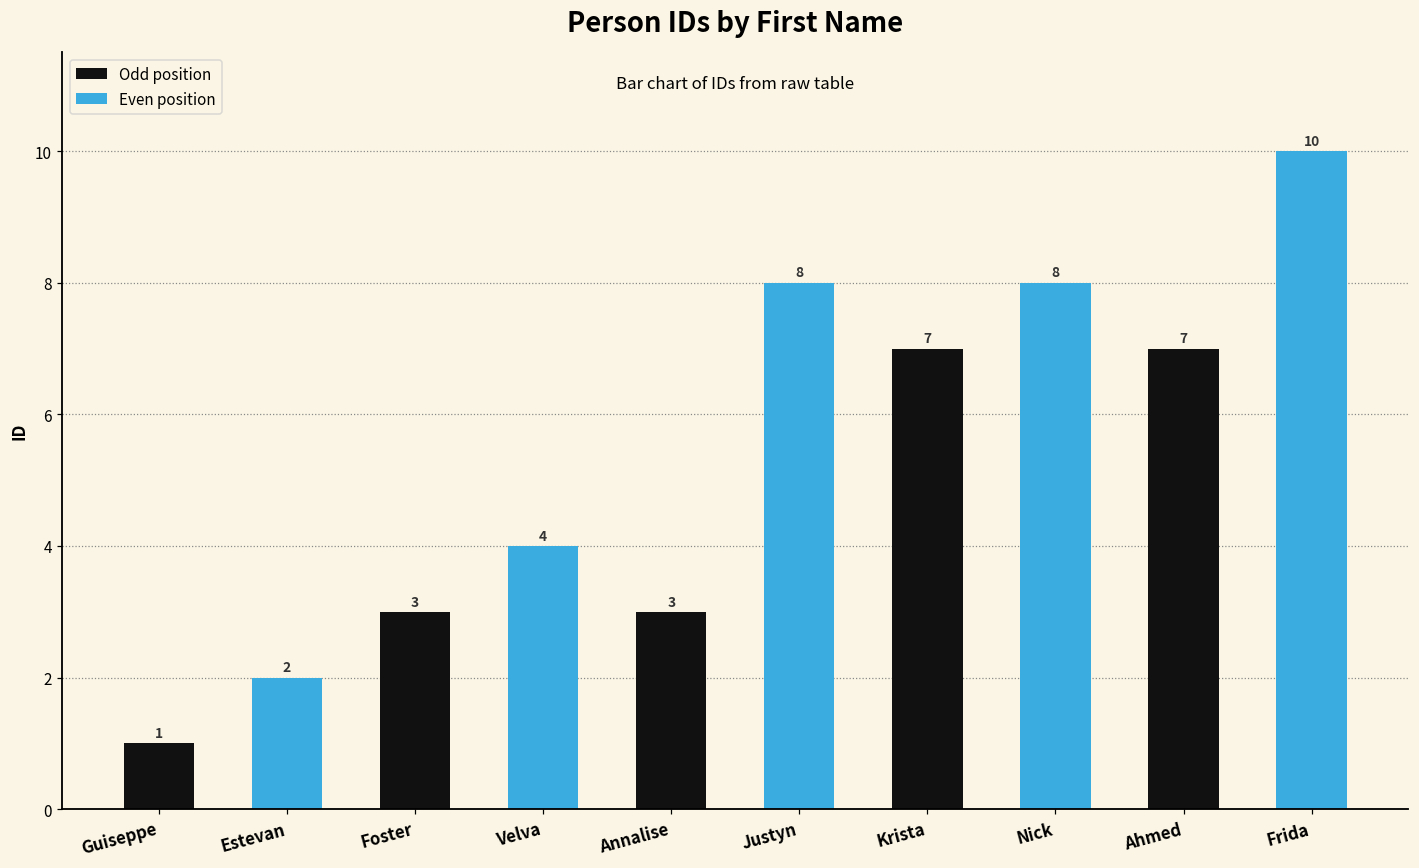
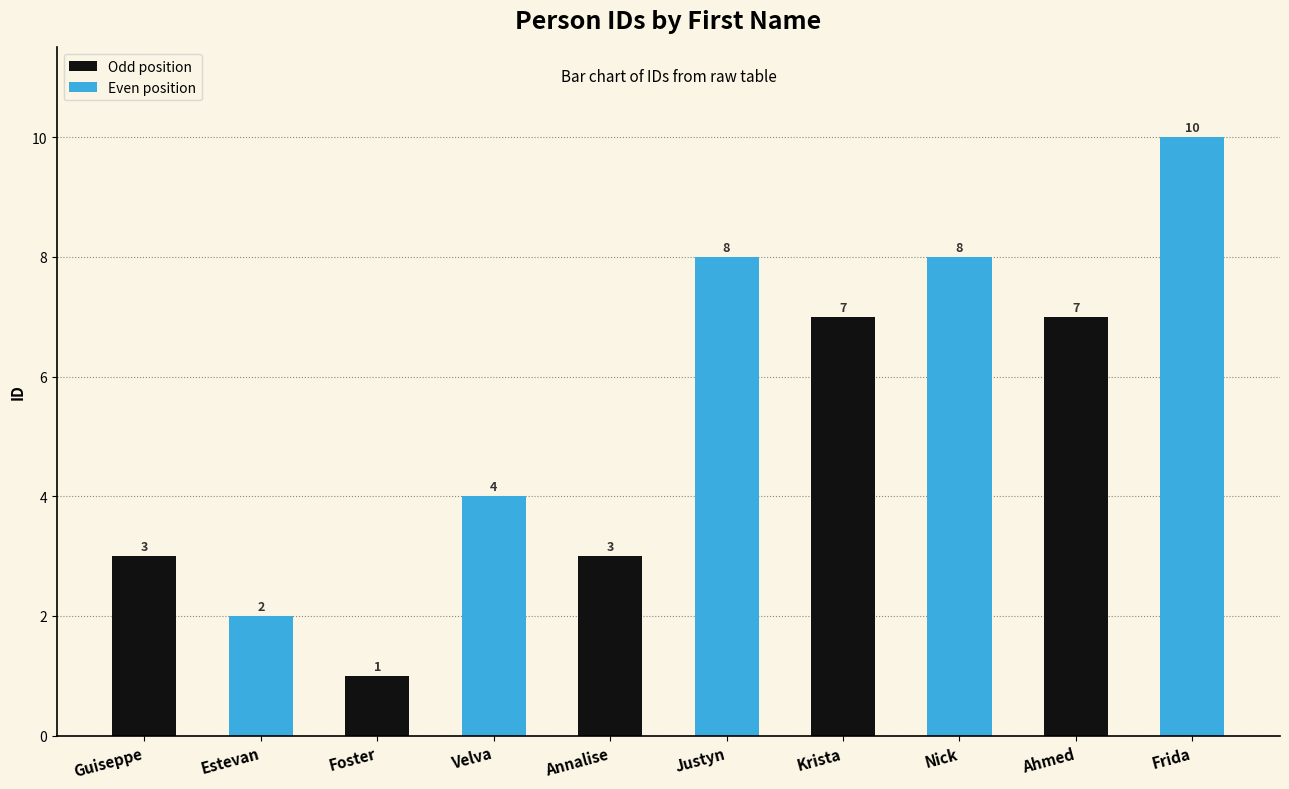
  {
-   "Guiseppe": 1,
+   "Guiseppe": 3,
    "Estevan": 2,
-   "Foster": 3,
+   "Foster": 1,
    "Velva": 4,
    "Annalise": 3,
    "Justyn": 8,
    "Krista": 7,
    "Nick": 8,
    "Ahmed": 7,
    "Frida": 10
  }
